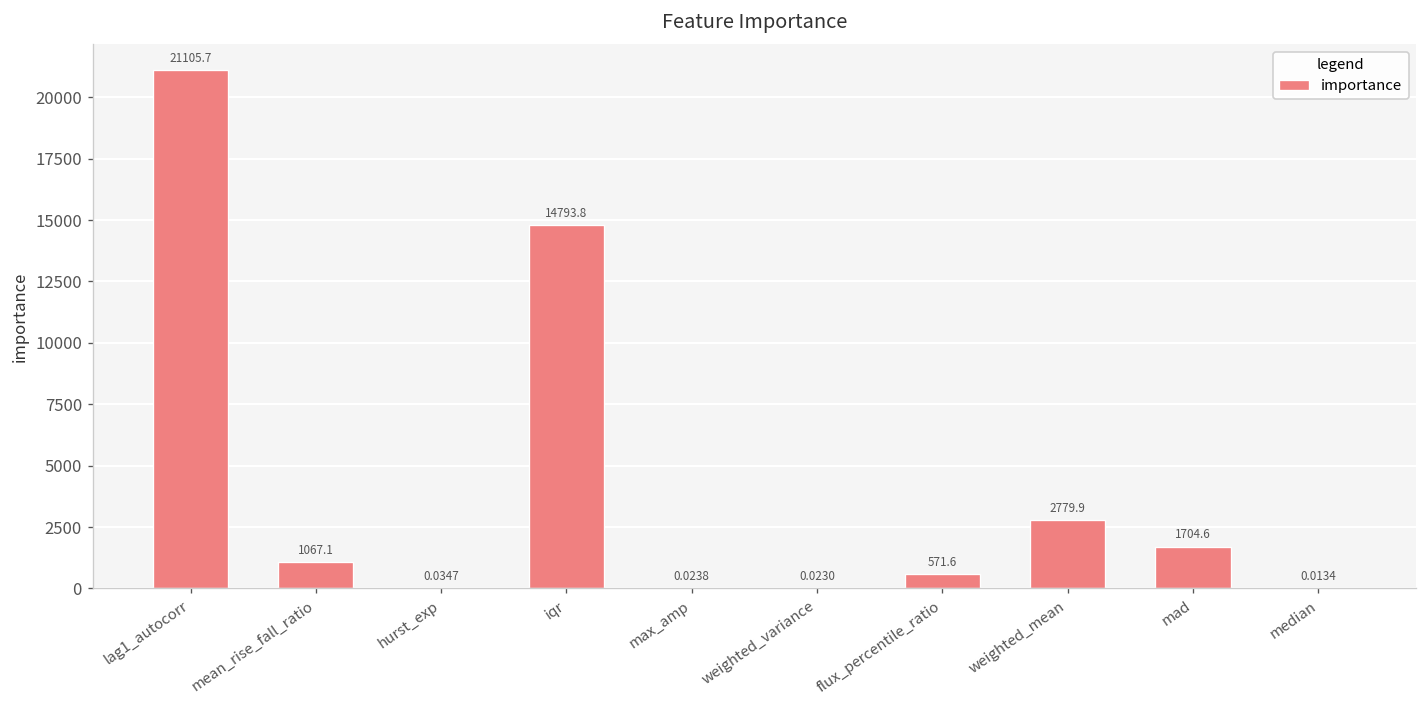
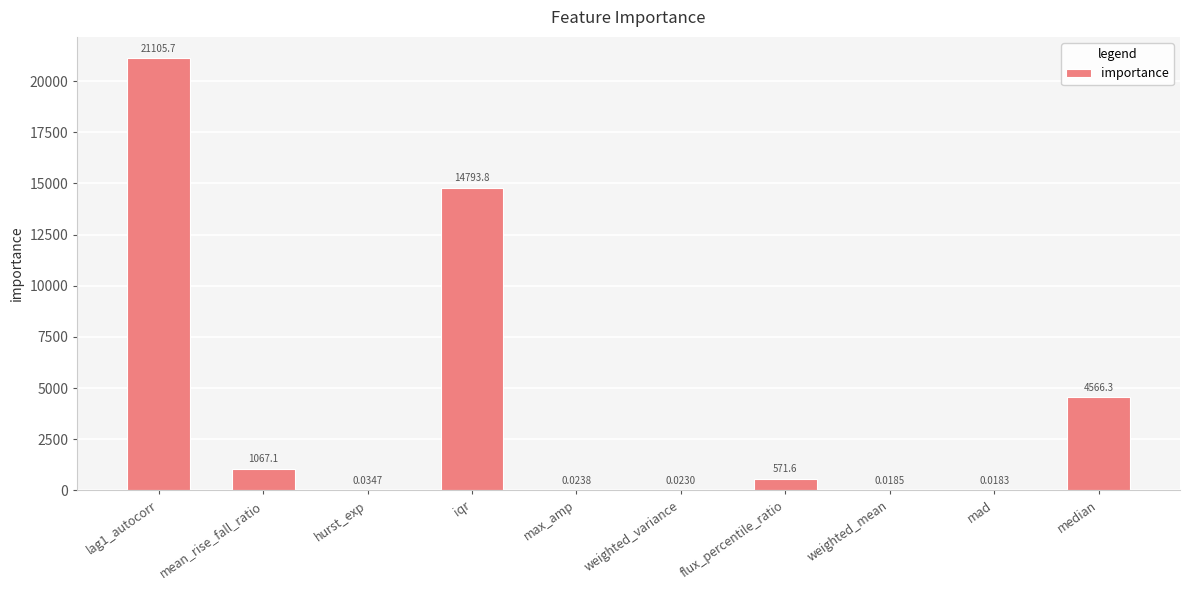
  {
    "lag1_autocorr": 21105.7,
    "mean_rise_fall_ratio": 1067.1,
    "hurst_exp": 0.0347,
    "iqr": 14793.8,
    "max_amp": 0.0238,
    "weighted_variance": 0.0230,
    "flux_percentile_ratio": 571.6,
-   "weighted_mean": 2779.9,
-   "mad": 1704.6,
-   "median": 0.0134
+   "weighted_mean": 0.0185,
+   "mad": 0.0183,
+   "median": 4566.3
  }
